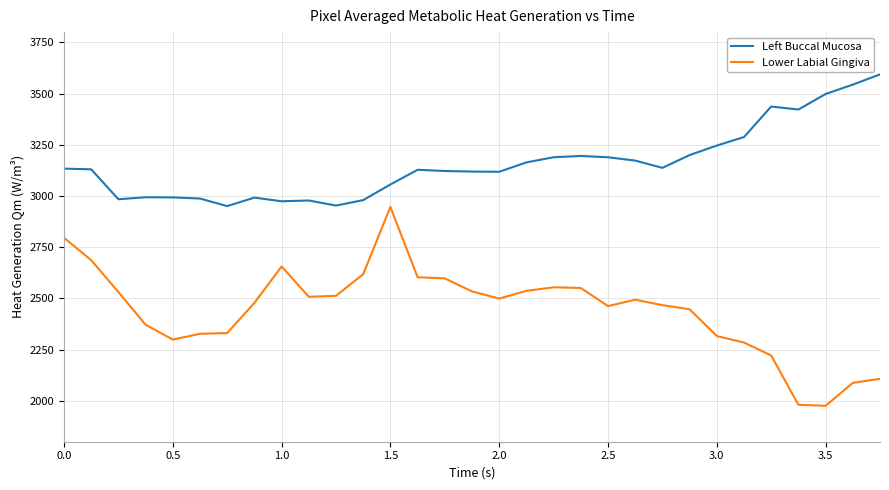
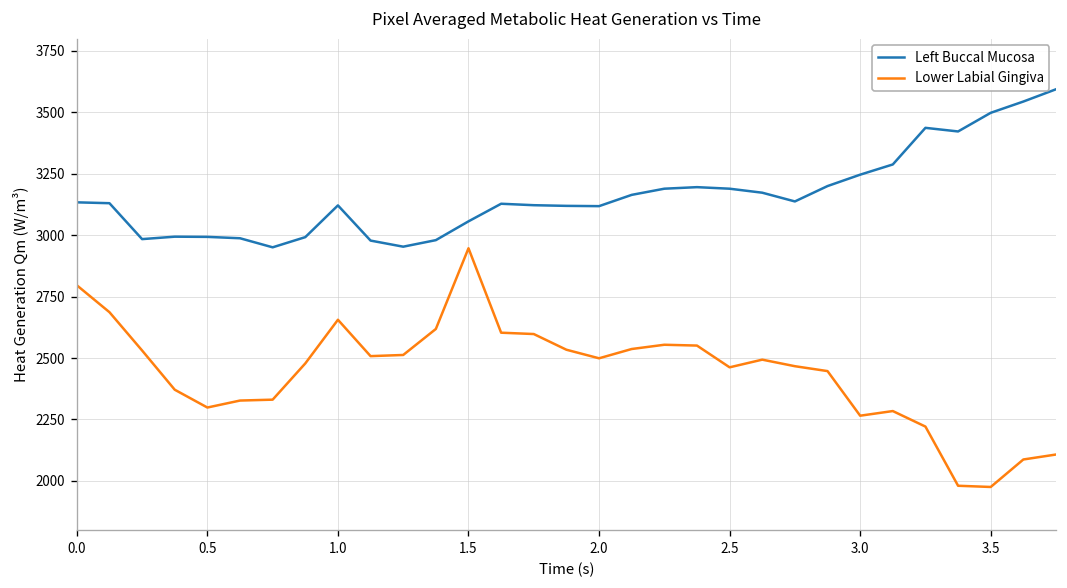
  {
    "Left Buccal Mucosa": {
      "0.0": 3130,
      "0.5": 2990,
-     "1.0": 2970,
+     "1.0": 3120,
      "1.5": 3060,
      "2.0": 3120,
      "2.5": 3190,
      "3.0": 3250,
      "3.5": 3500
    },
    "Lower Labial Gingiva": {
      "0.0": 2800,
      "0.5": 2300,
      "1.0": 2660,
      "1.5": 2950,
      "2.0": 2500,
      "2.5": 2460,
-     "3.0": 2320,
+     "3.0": 2270,
      "3.5": 1980
    }
  }
